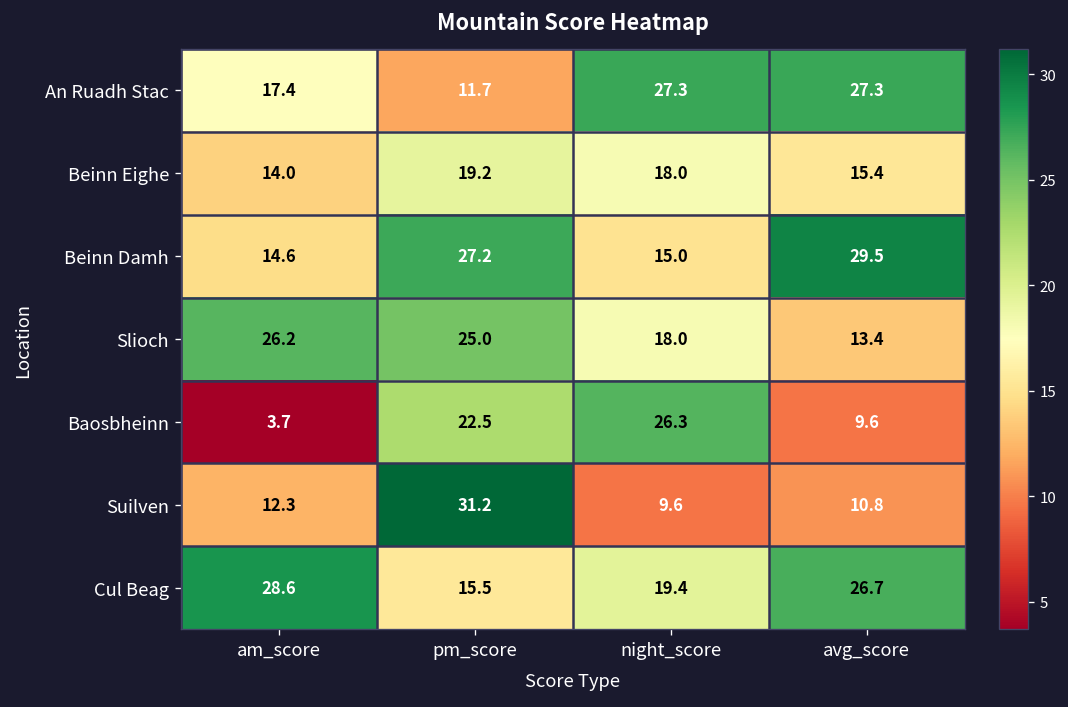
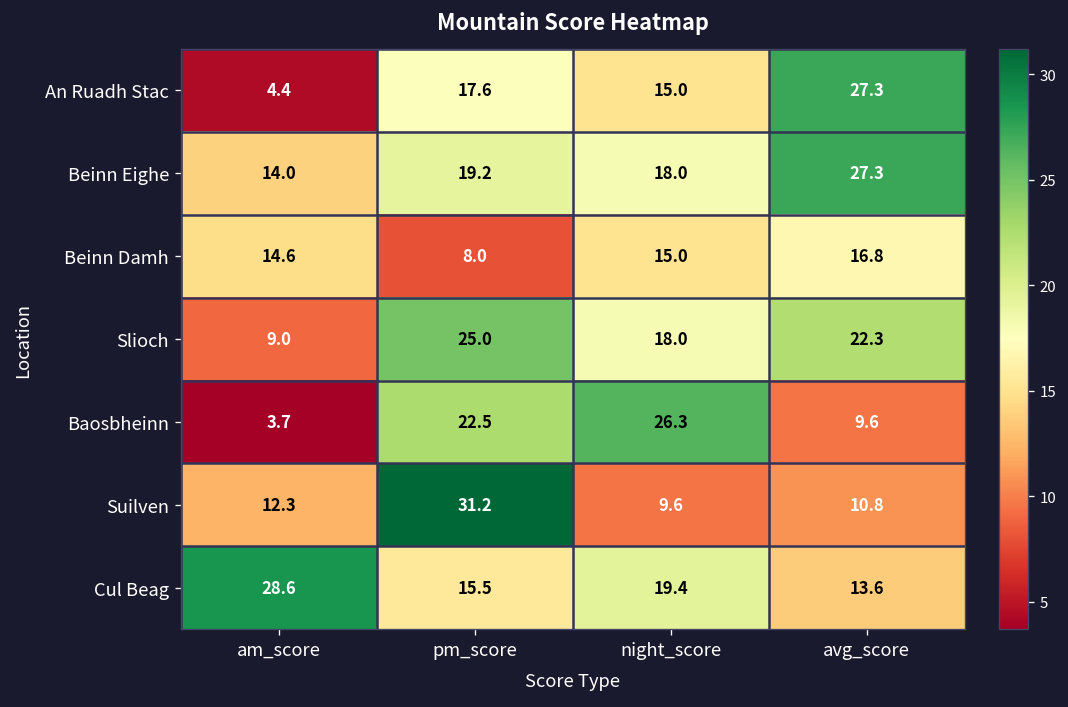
  {
    "An Ruadh Stac": {
-     "am_score": 17.4,
-     "pm_score": 11.7,
-     "night_score": 27.3,
+     "am_score": 4.4,
+     "pm_score": 17.6,
+     "night_score": 15.0,
      "avg_score": 27.3
    },
    "Beinn Eighe": {
      "am_score": 14.0,
      "pm_score": 19.2,
      "night_score": 18.0,
-     "avg_score": 15.4
+     "avg_score": 27.3
    },
    "Beinn Damh": {
      "am_score": 14.6,
-     "pm_score": 27.2,
+     "pm_score": 8.0,
      "night_score": 15.0,
-     "avg_score": 29.5
+     "avg_score": 16.8
    },
    "Slioch": {
-     "am_score": 26.2,
+     "am_score": 9.0,
      "pm_score": 25.0,
      "night_score": 18.0,
-     "avg_score": 13.4
+     "avg_score": 22.3
    },
    "Baosbheinn": {
      "am_score": 3.7,
      "pm_score": 22.5,
      "night_score": 26.3,
      "avg_score": 9.6
    },
    "Suilven": {
      "am_score": 12.3,
      "pm_score": 31.2,
      "night_score": 9.6,
      "avg_score": 10.8
    },
    "Cul Beag": {
      "am_score": 28.6,
      "pm_score": 15.5,
      "night_score": 19.4,
-     "avg_score": 26.7
+     "avg_score": 13.6
    }
  }
